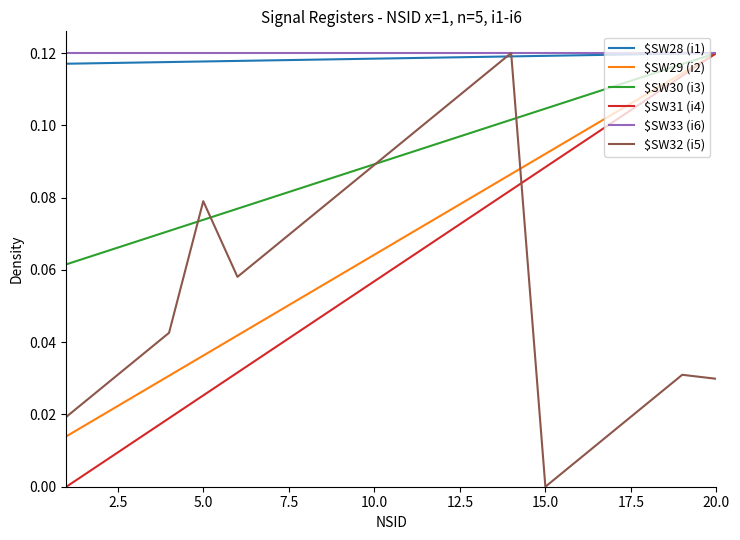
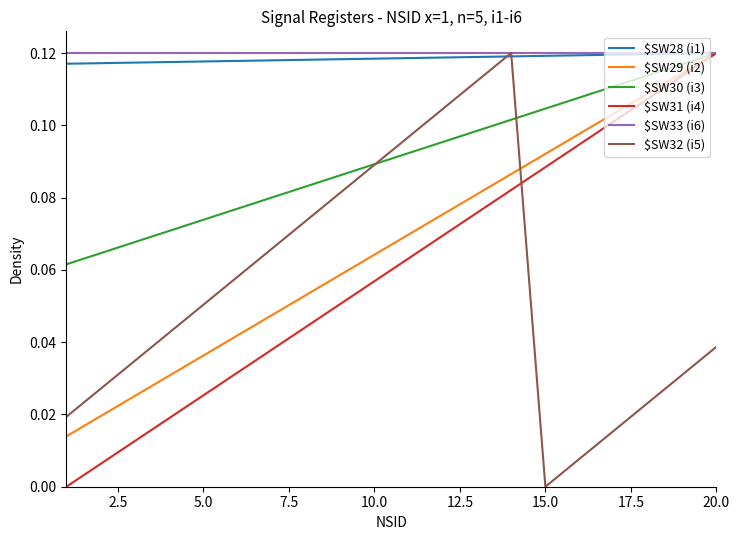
  {
    "$SW28 (i1)": {
      "5.0": 0.118,
      "10.0": 0.118,
      "15.0": 0.119
    },
    "$SW29 (i2)": {
      "5.0": 0.036,
      "10.0": 0.064,
      "15.0": 0.092
    },
    "$SW30 (i3)": {
      "5.0": 0.074,
      "15.0": 0.105
    },
    "$SW31 (i4)": {
      "5.0": 0.025,
      "10.0": 0.057,
      "15.0": 0.088
    },
    "$SW33 (i6)": {
      "5.0": 0.120,
      "10.0": 0.120,
      "15.0": 0.120
    },
    "$SW32 (i5)": {
-     "5.0": 0.079,
+     "5.0": 0.050,
      "15.0": 0.000,
-     "20.0": 0.030
+     "20.0": 0.039
    }
  }
